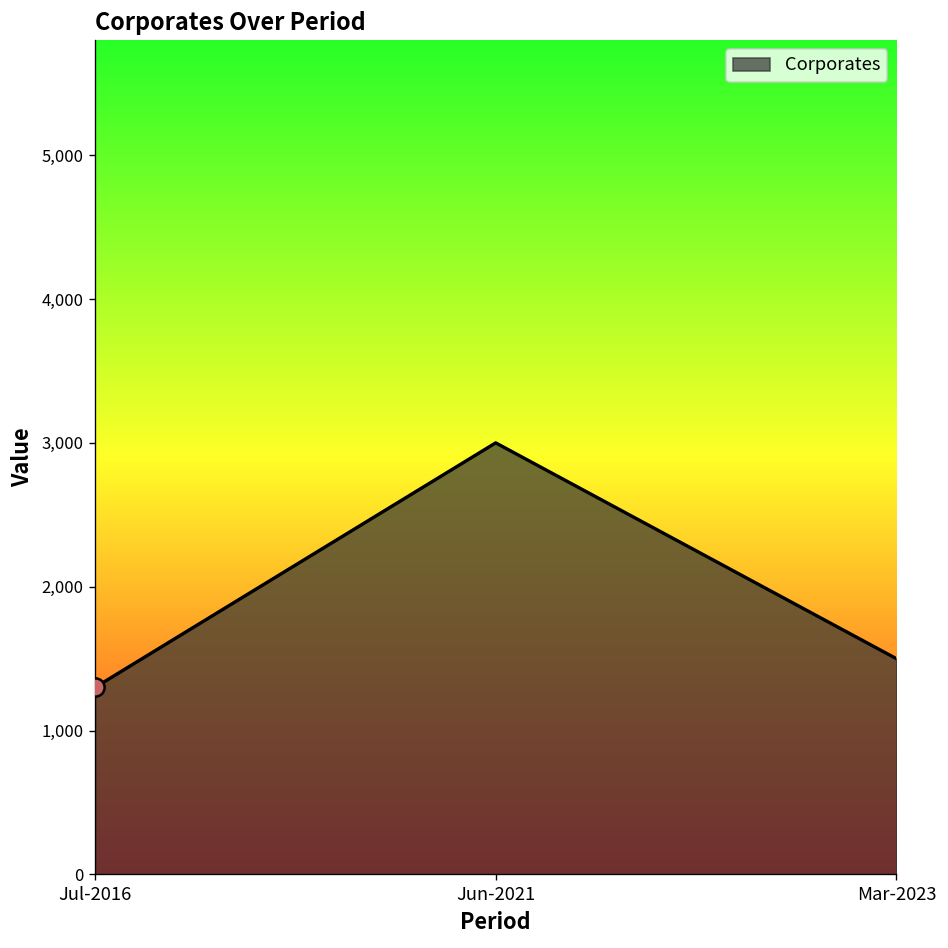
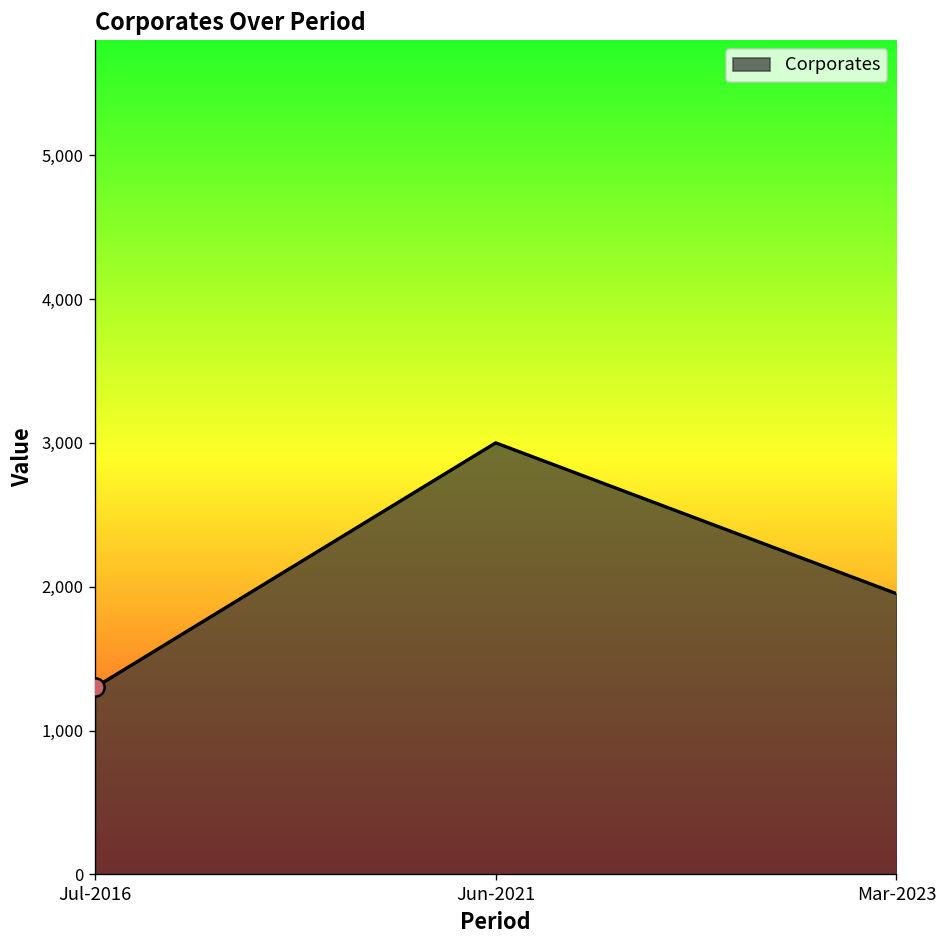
  {
    "Corporates": {
      "Jun-2021": "3,000",
-     "Mar-2023": "1,500"
+     "Mar-2023": "1,950"
    }
  }
